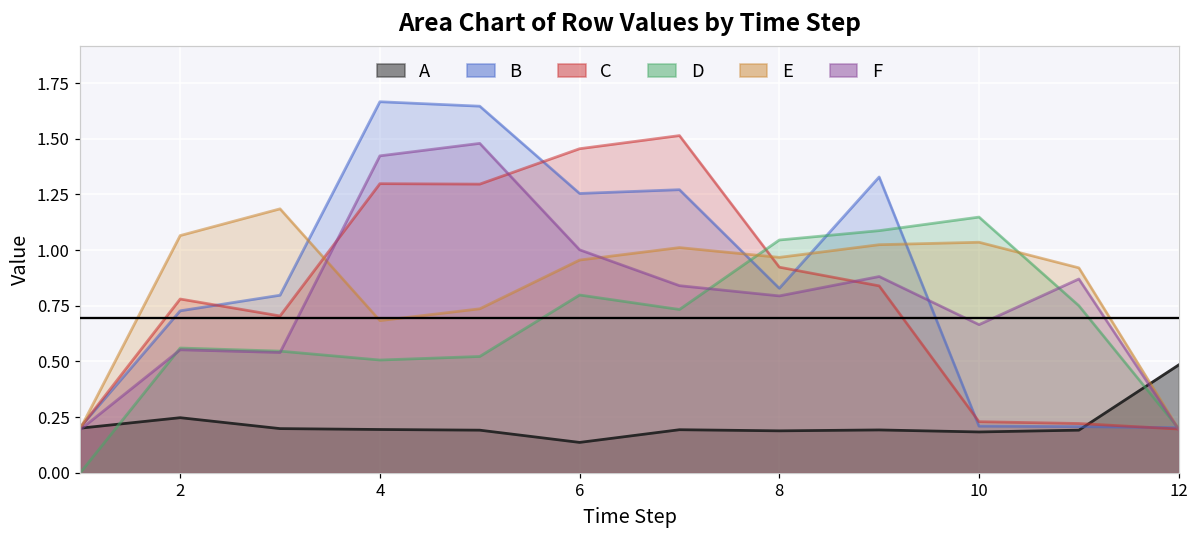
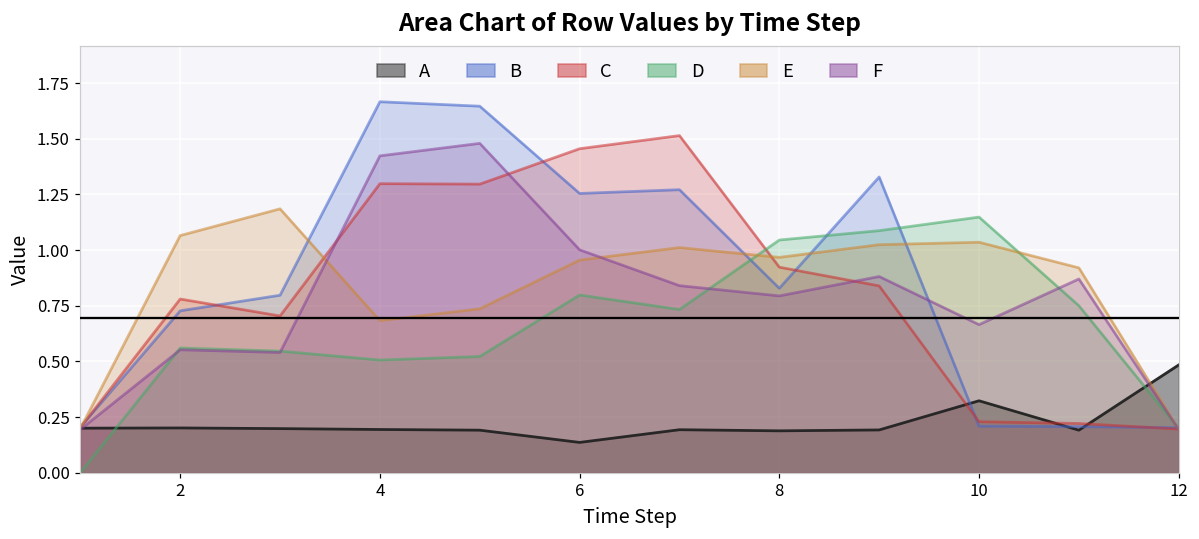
  {
    "A": {
-     "2": 0.25,
+     "2": 0.20,
      "4": 0.19,
      "6": 0.14,
      "8": 0.19,
-     "10": 0.18,
+     "10": 0.32,
      "12": 0.48
    }
  }
